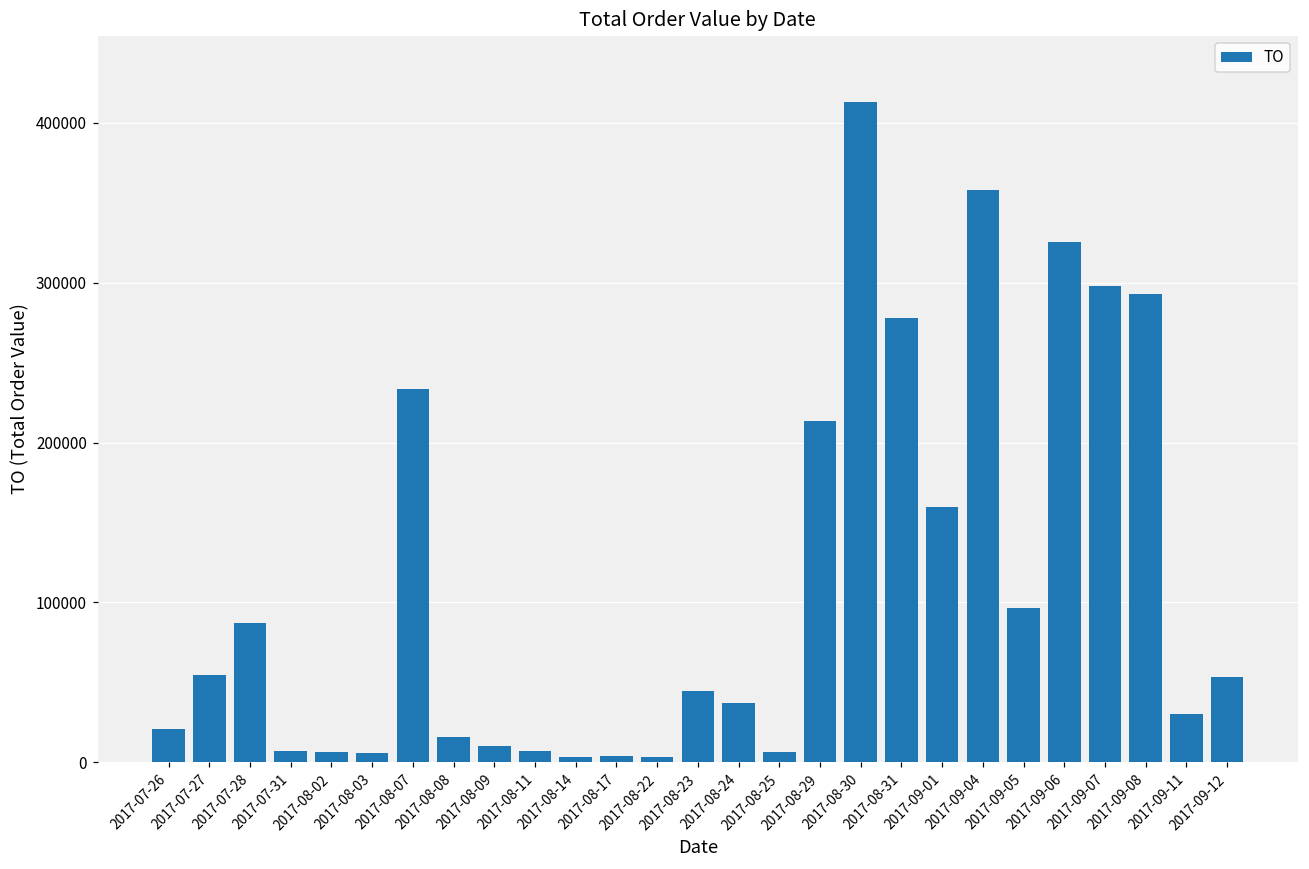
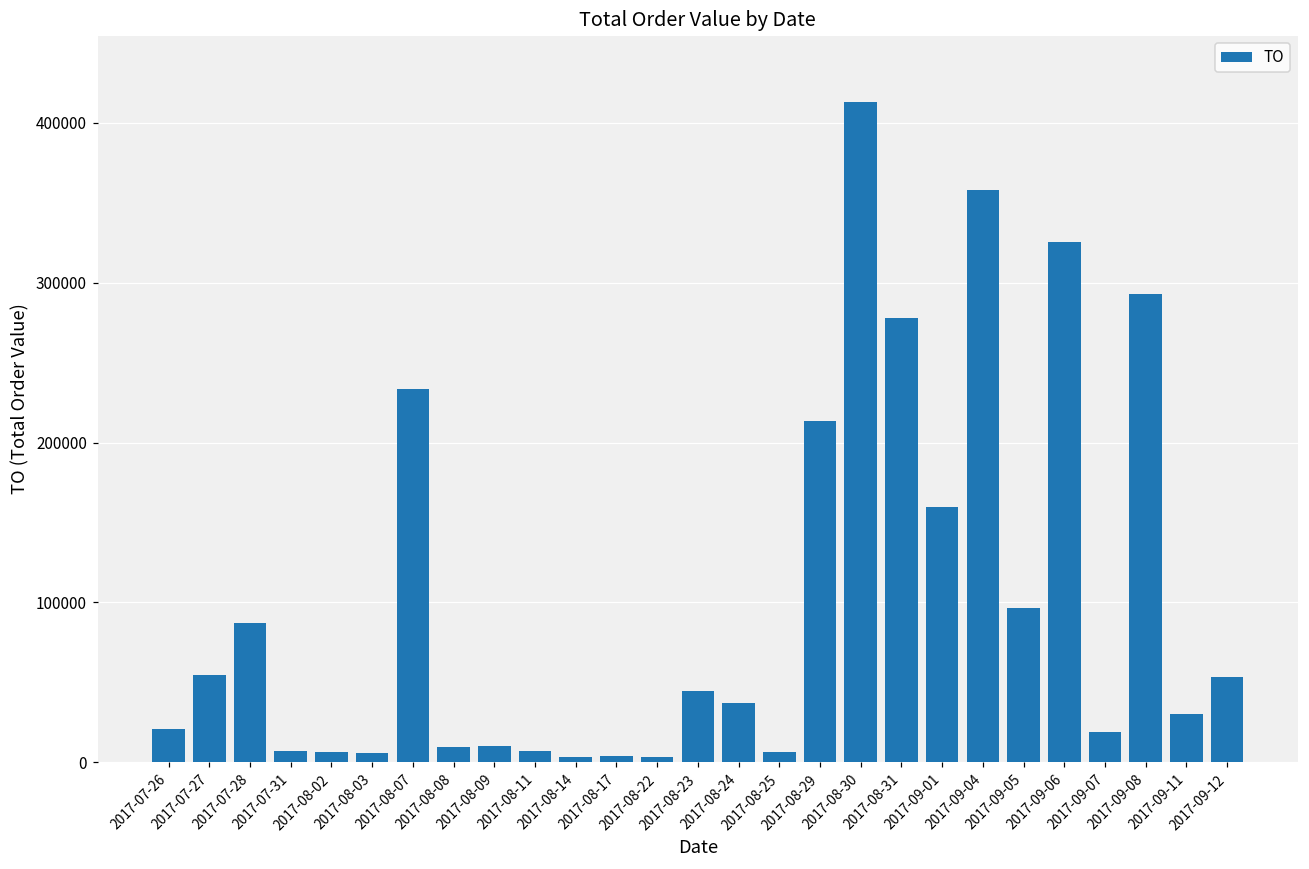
  {
    "2017-07-26": 21000,
    "2017-07-27": 55000,
    "2017-07-28": 87000,
    "2017-07-31": 7000,
    "2017-08-02": 7000,
    "2017-08-03": 5000,
    "2017-08-07": 233000,
-   "2017-08-08": 16000,
+   "2017-08-08": 9000,
    "2017-08-09": 10000,
    "2017-08-11": 7000,
    "2017-08-14": 3000,
    "2017-08-17": 4000,
    "2017-08-22": 3000,
    "2017-08-23": 45000,
    "2017-08-24": 37000,
    "2017-08-25": 6000,
    "2017-08-29": 213000,
    "2017-08-30": 413000,
    "2017-08-31": 278000,
    "2017-09-01": 160000,
    "2017-09-04": 358000,
    "2017-09-05": 97000,
    "2017-09-06": 325000,
-   "2017-09-07": 298000,
+   "2017-09-07": 19000,
    "2017-09-08": 293000,
    "2017-09-11": 30000,
    "2017-09-12": 53000
  }
